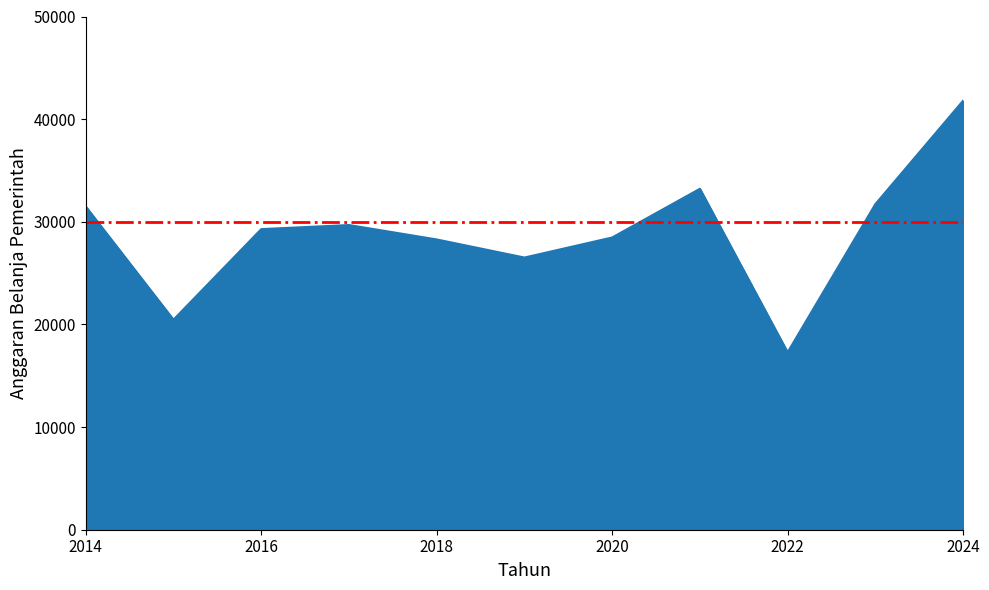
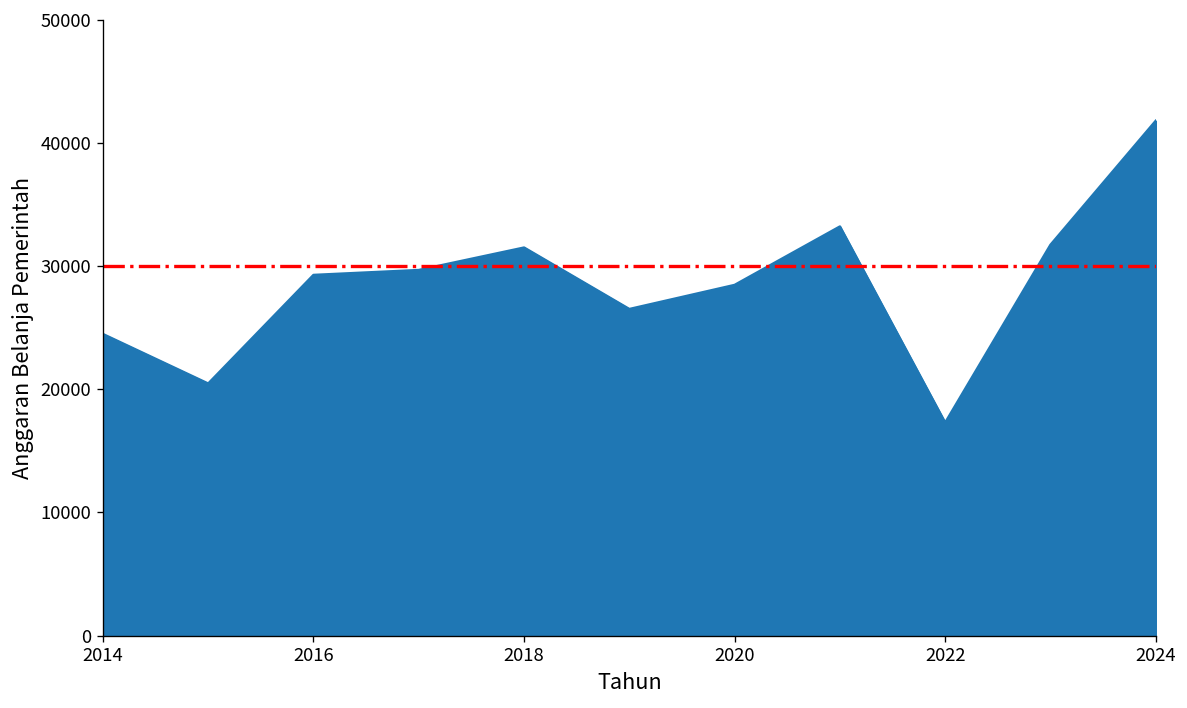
  {
-   "2014": 31500,
+   "2014": 24500,
    "2016": 29300,
-   "2018": 28300,
+   "2018": 31500,
    "2020": 28500,
    "2022": 17300,
    "2024": 41800
  }
